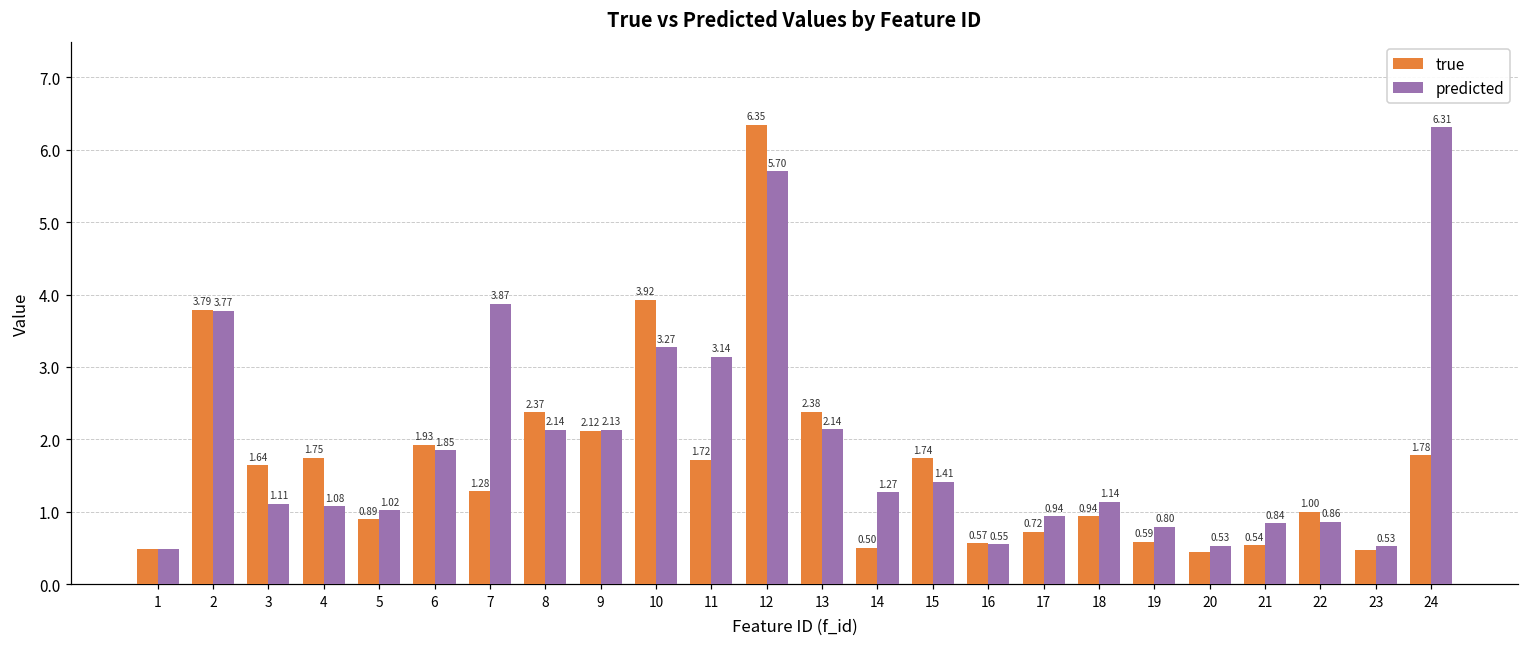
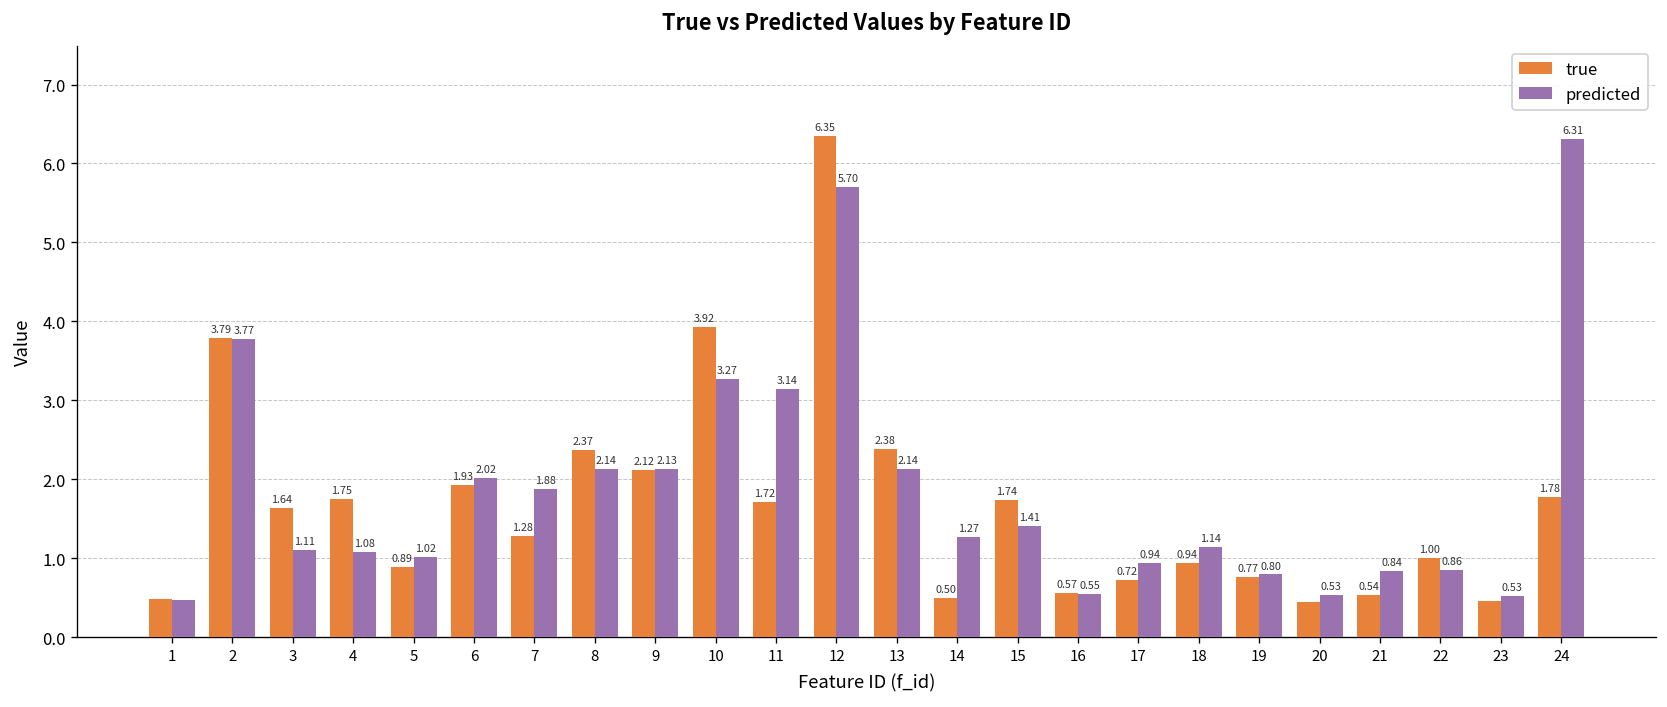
  {
    "true": {
      "2": 3.79,
      "3": 1.64,
      "4": 1.75,
      "5": 0.89,
      "6": 1.93,
      "7": 1.28,
      "8": 2.37,
      "9": 2.12,
      "10": 3.92,
      "11": 1.72,
      "12": 6.35,
      "13": 2.38,
      "14": 0.50,
      "15": 1.74,
      "16": 0.57,
      "17": 0.72,
      "18": 0.94,
-     "19": 0.59,
+     "19": 0.77,
      "21": 0.54,
      "22": 1.00,
      "24": 1.78
    },
    "predicted": {
      "2": 3.77,
      "3": 1.11,
      "4": 1.08,
      "5": 1.02,
-     "6": 1.85,
-     "7": 3.87,
+     "6": 2.02,
+     "7": 1.88,
      "8": 2.14,
      "9": 2.13,
      "10": 3.27,
      "11": 3.14,
      "12": 5.70,
      "13": 2.14,
      "14": 1.27,
      "15": 1.41,
      "16": 0.55,
      "17": 0.94,
      "18": 1.14,
      "19": 0.80,
      "20": 0.53,
      "21": 0.84,
      "22": 0.86,
      "23": 0.53,
      "24": 6.31
    }
  }
